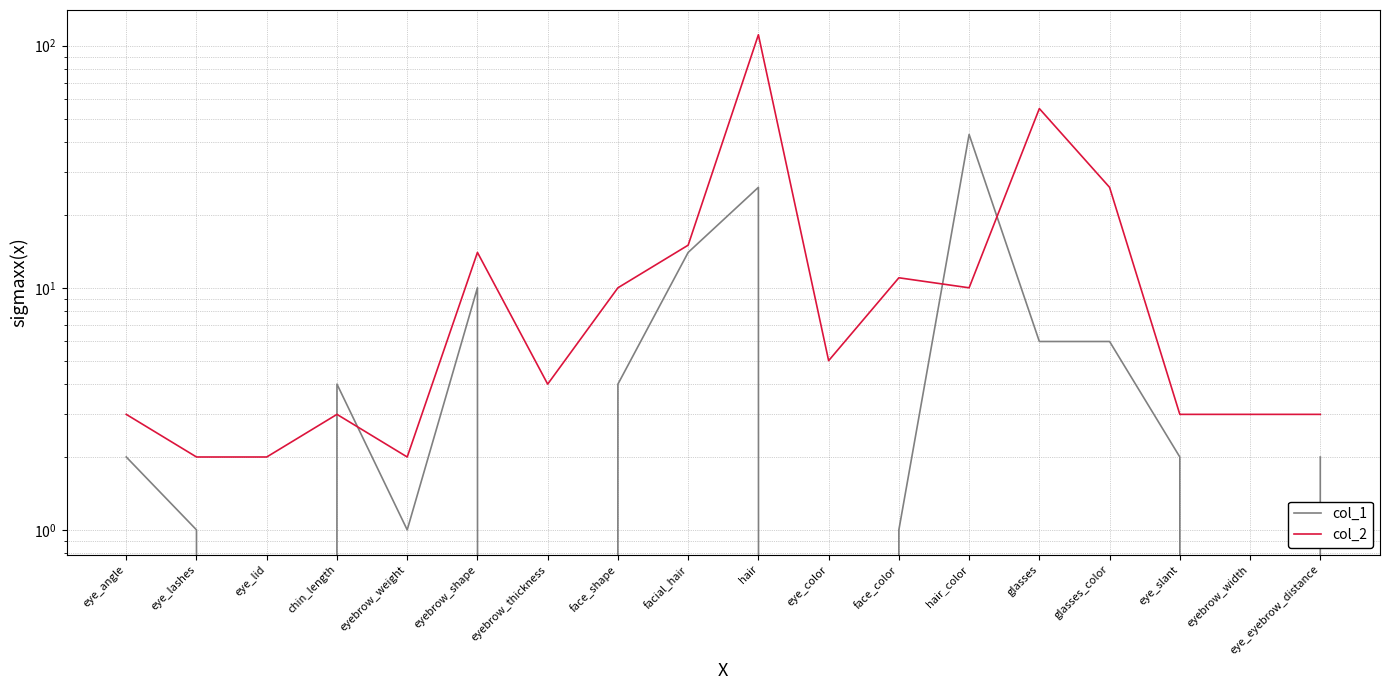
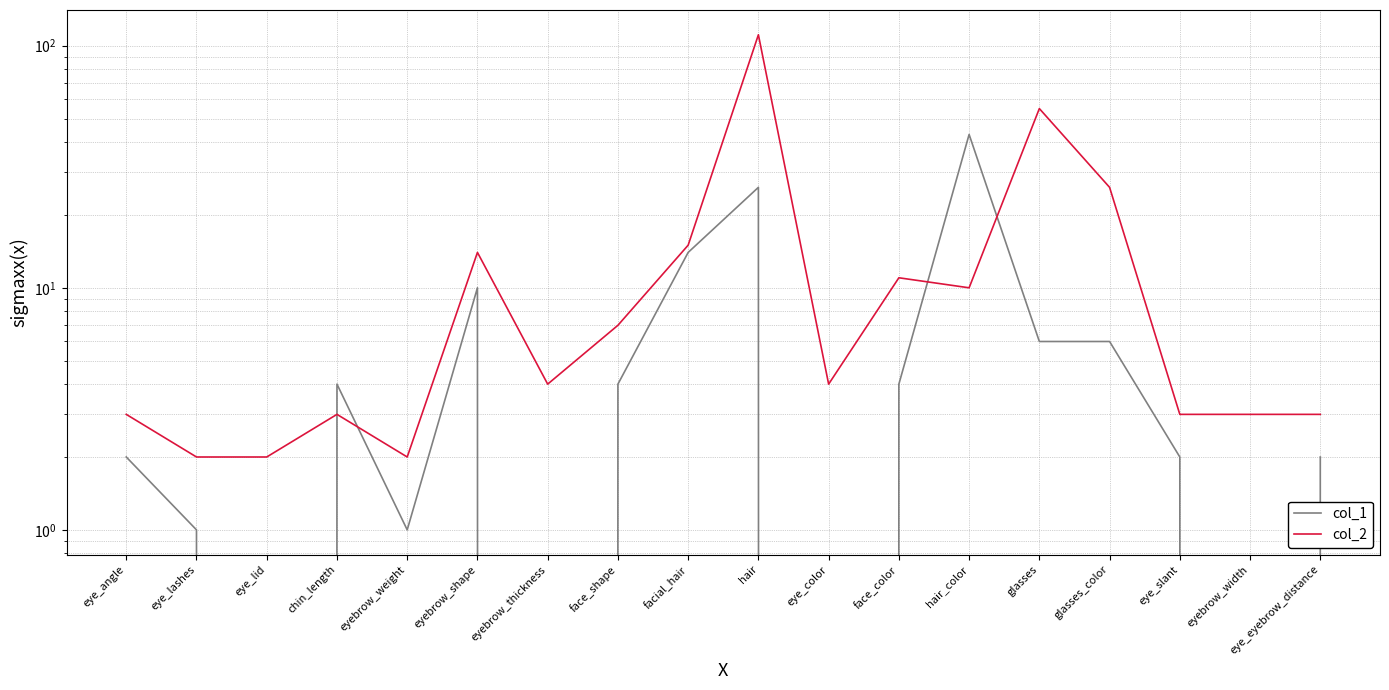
  {
    "col_1": {
      "eye_angle": 2,
      "eye_lashes": 1,
      "chin_length": 4,
      "eyebrow_weight": 1,
      "eyebrow_shape": 10,
      "face_shape": 4,
      "facial_hair": 14,
      "hair": 26,
-     "face_color": 1,
+     "face_color": 4,
      "hair_color": 43,
      "glasses": 6,
      "glasses_color": 6,
      "eye_slant": 2,
      "eye_eyebrow_distance": 2
    },
    "col_2": {
      "eye_angle": 3,
      "eye_lashes": 2,
      "eye_lid": 2,
      "chin_length": 3,
      "eyebrow_weight": 2,
      "eyebrow_shape": 14,
      "eyebrow_thickness": 4,
-     "face_shape": 10,
+     "face_shape": 7,
      "facial_hair": 15,
      "hair": 110,
-     "eye_color": 5,
+     "eye_color": 4,
      "face_color": 11,
      "hair_color": 10,
      "glasses": 55,
      "glasses_color": 26,
      "eye_slant": 3,
      "eyebrow_width": 3,
      "eye_eyebrow_distance": 3
    }
  }
